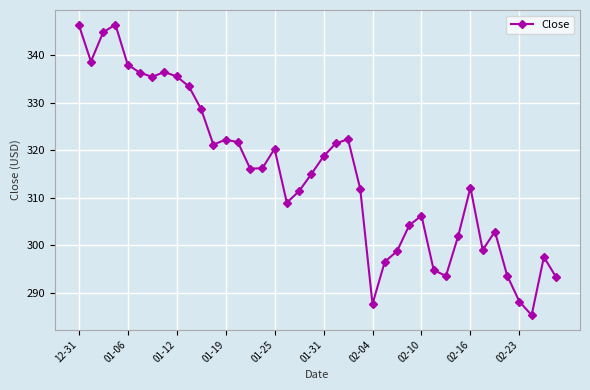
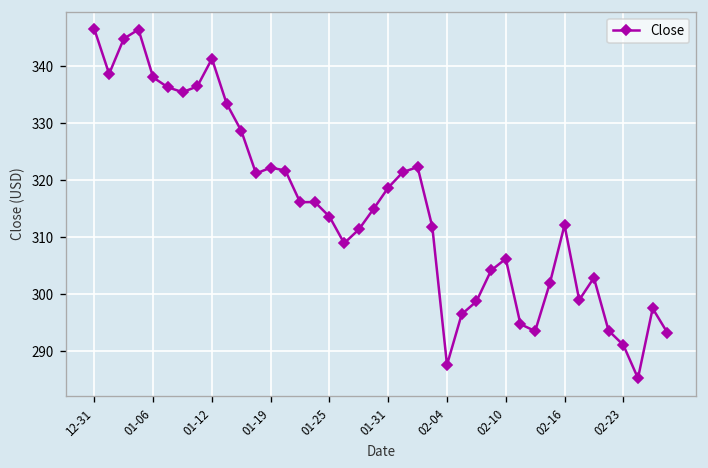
  {
    "12-31": 346,
    "01-06": 338,
-   "01-12": 336,
+   "01-12": 341,
    "01-19": 322,
-   "01-25": 320,
+   "01-25": 314,
    "01-31": 319,
    "02-04": 288,
    "02-10": 306,
    "02-16": 312,
-   "02-23": 288
+   "02-23": 291
  }
